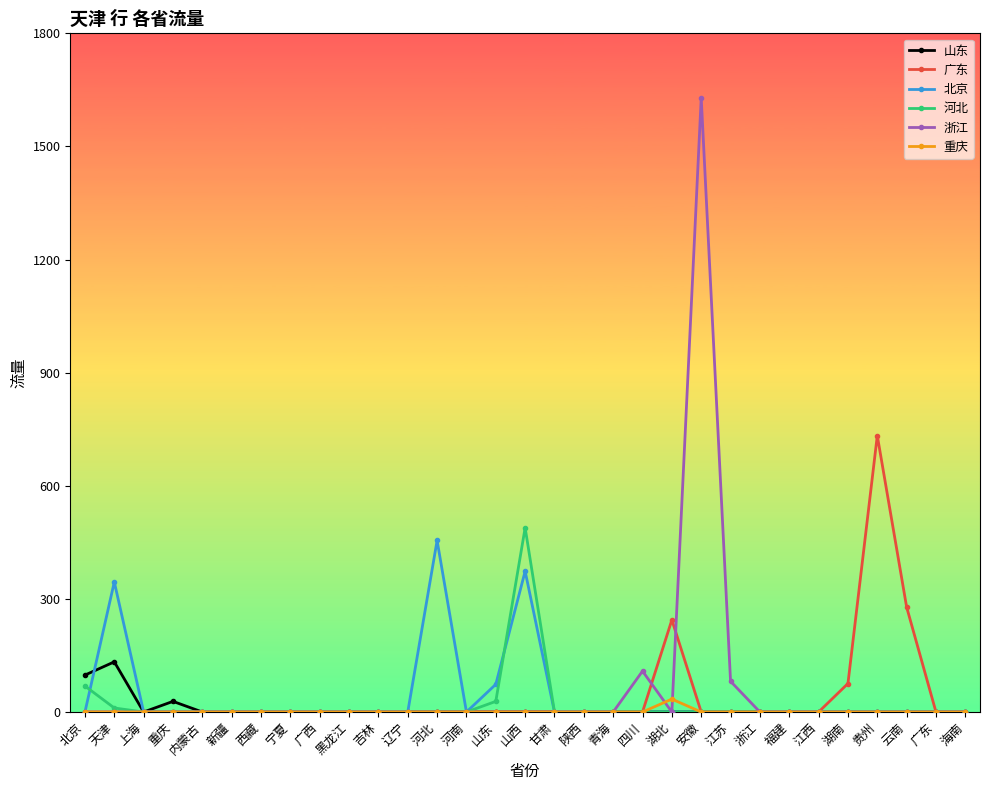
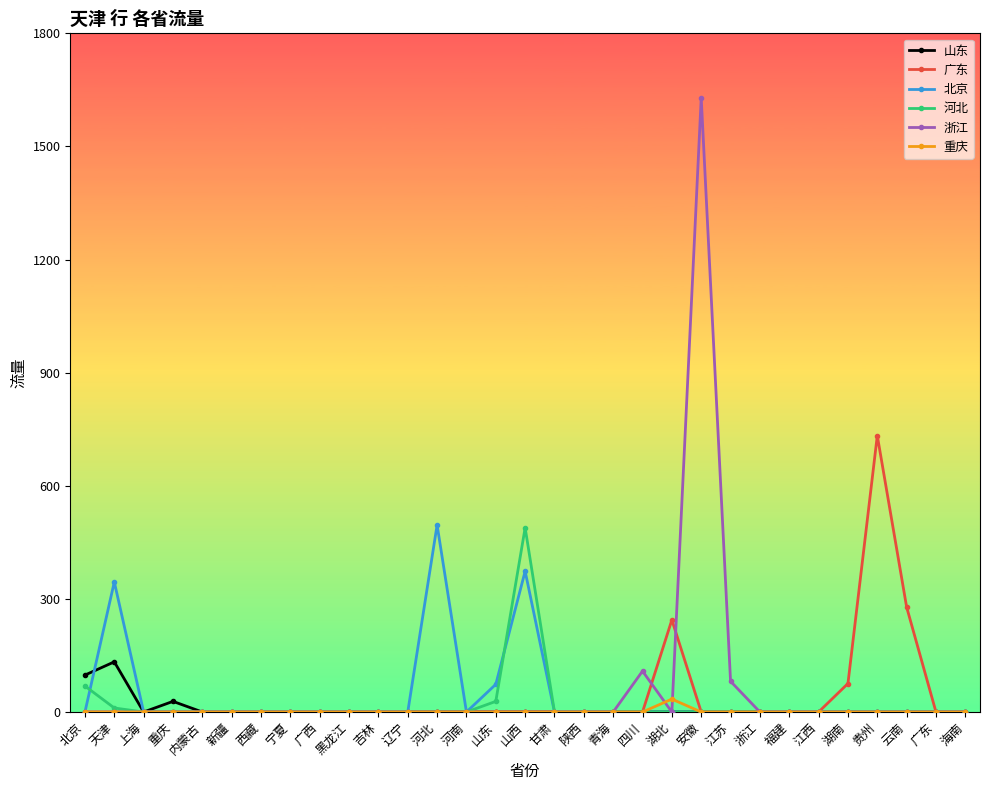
  {
    "山东": {
      "北京": 100,
      "天津": 130,
      "重庆": 30
    },
    "广东": {
      "湖北": 240,
      "湖南": 80,
      "贵州": 730,
      "云南": 280
    },
    "北京": {
      "天津": 340,
-     "河北": 450,
+     "河北": 500,
      "山东": 70,
      "山西": 370
    },
    "河北": {
      "北京": 70,
      "天津": 10,
      "山东": 30,
      "山西": 490
    },
    "浙江": {
      "四川": 110,
      "安徽": 1630,
      "江苏": 80
    },
    "重庆": {
      "湖北": 30
    }
  }
